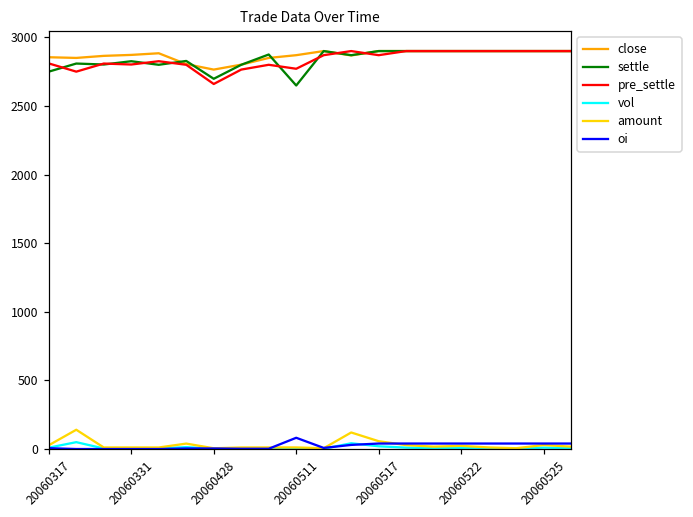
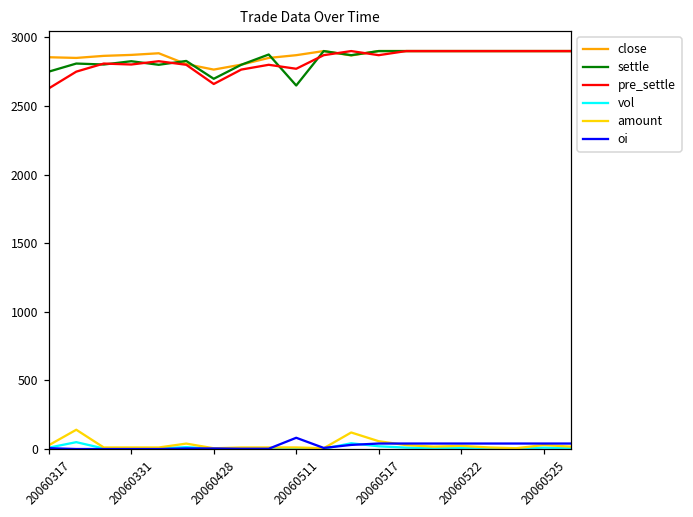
  {
    "settle": {
      "20060317": 2750,
      "20060331": 2830,
      "20060428": 2700,
      "20060511": 2650
    },
    "pre_settle": {
-     "20060317": 2810,
+     "20060317": 2630,
      "20060331": 2800,
      "20060428": 2660,
      "20060511": 2770,
      "20060517": 2870
    },
    "oi": {
      "20060511": 80
    }
  }
